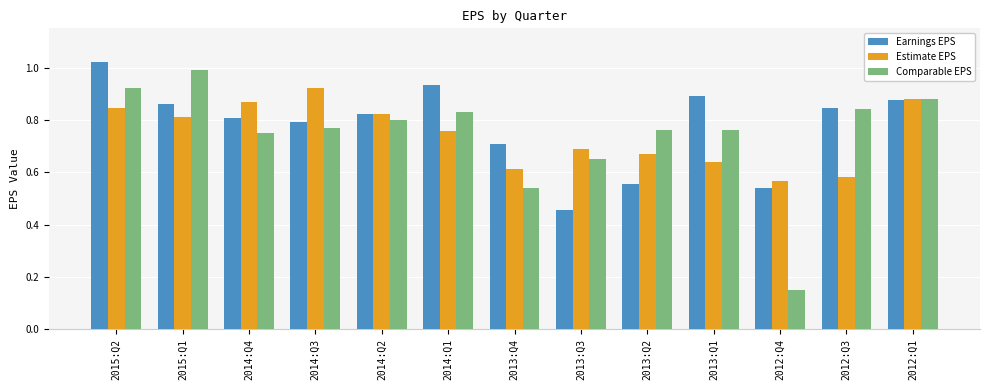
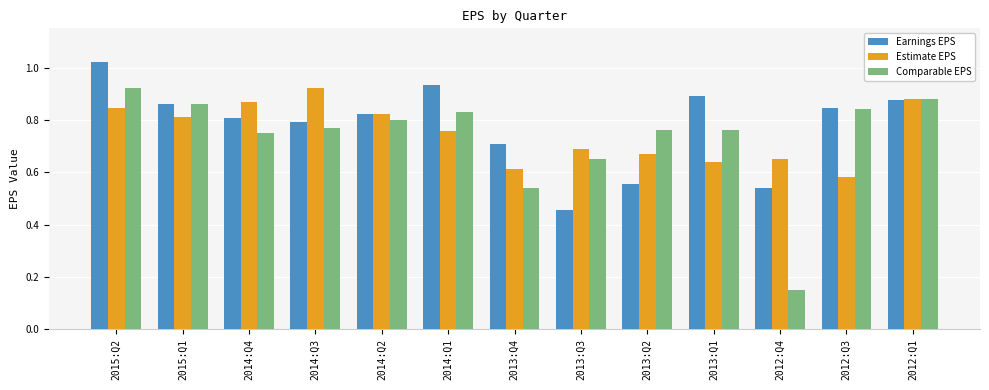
  {
    "Earnings EPS": {
      "2015:Q2": 1.02,
      "2015:Q1": 0.86,
      "2014:Q4": 0.81,
      "2014:Q3": 0.79,
      "2014:Q2": 0.82,
      "2014:Q1": 0.93,
      "2013:Q4": 0.71,
      "2013:Q3": 0.46,
      "2013:Q2": 0.55,
      "2013:Q1": 0.89,
      "2012:Q4": 0.54,
      "2012:Q3": 0.85,
      "2012:Q1": 0.88
    },
    "Estimate EPS": {
      "2015:Q2": 0.85,
      "2015:Q1": 0.81,
      "2014:Q4": 0.87,
      "2014:Q3": 0.92,
      "2014:Q2": 0.82,
      "2014:Q1": 0.76,
      "2013:Q4": 0.61,
      "2013:Q3": 0.69,
      "2013:Q2": 0.67,
      "2013:Q1": 0.64,
-     "2012:Q4": 0.57,
+     "2012:Q4": 0.65,
      "2012:Q3": 0.58,
      "2012:Q1": 0.88
    },
    "Comparable EPS": {
      "2015:Q2": 0.92,
-     "2015:Q1": 0.99,
+     "2015:Q1": 0.86,
      "2014:Q4": 0.75,
      "2014:Q3": 0.77,
      "2014:Q2": 0.80,
      "2014:Q1": 0.83,
      "2013:Q4": 0.54,
      "2013:Q3": 0.65,
      "2013:Q2": 0.76,
      "2013:Q1": 0.76,
      "2012:Q4": 0.15,
      "2012:Q3": 0.84,
      "2012:Q1": 0.88
    }
  }
